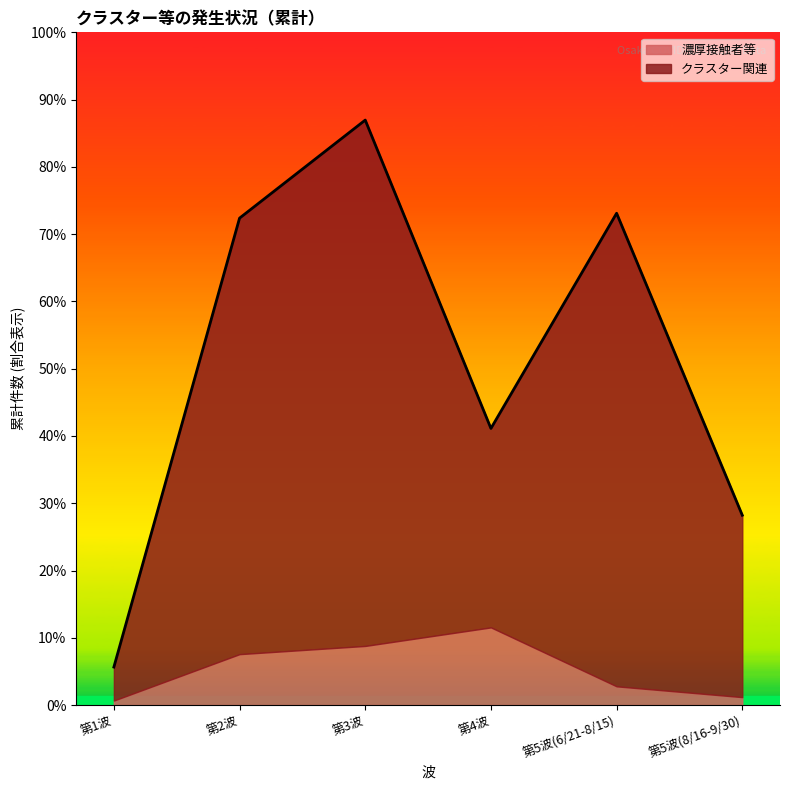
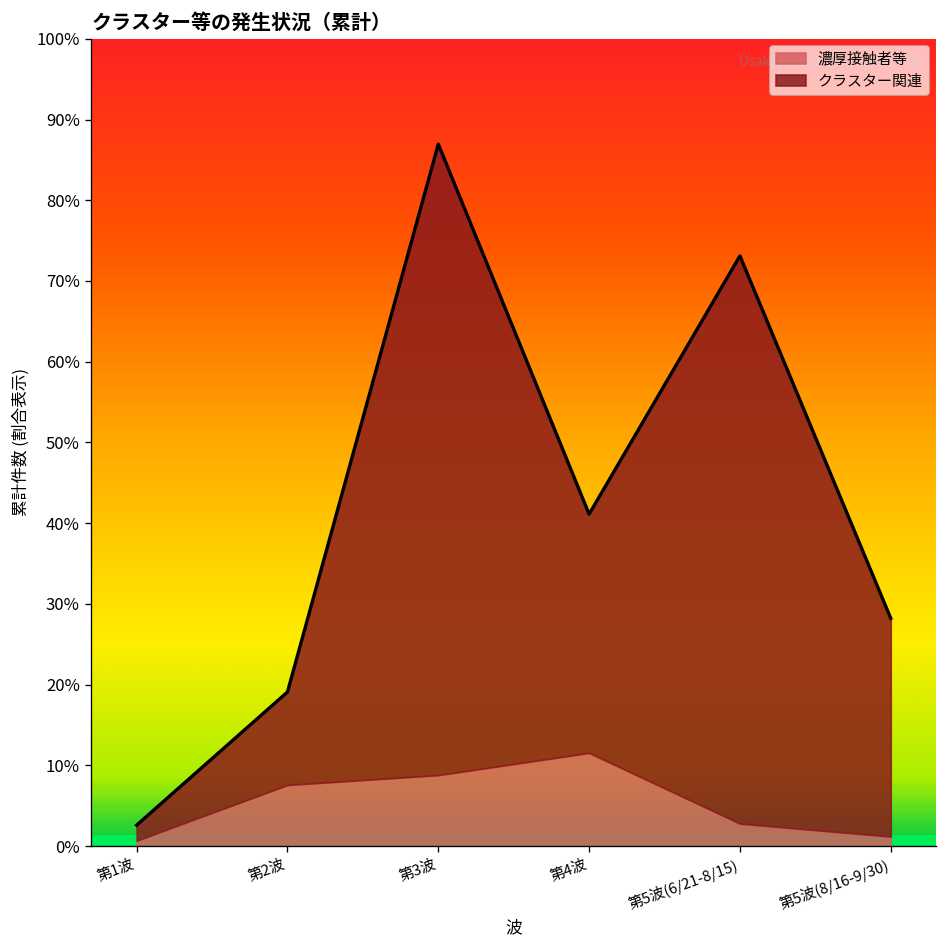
  {
    "濃厚接触者等": {
      "第2波": "8%",
      "第3波": "9%",
      "第4波": "12%",
      "第5波(6/21-8/15)": "3%"
    },
    "クラスター関連": {
-     "第1波": "5%",
-     "第2波": "65%",
+     "第1波": "2%",
+     "第2波": "12%",
      "第3波": "78%",
      "第4波": "30%",
      "第5波(6/21-8/15)": "70%",
      "第5波(8/16-9/30)": "27%"
    }
  }
